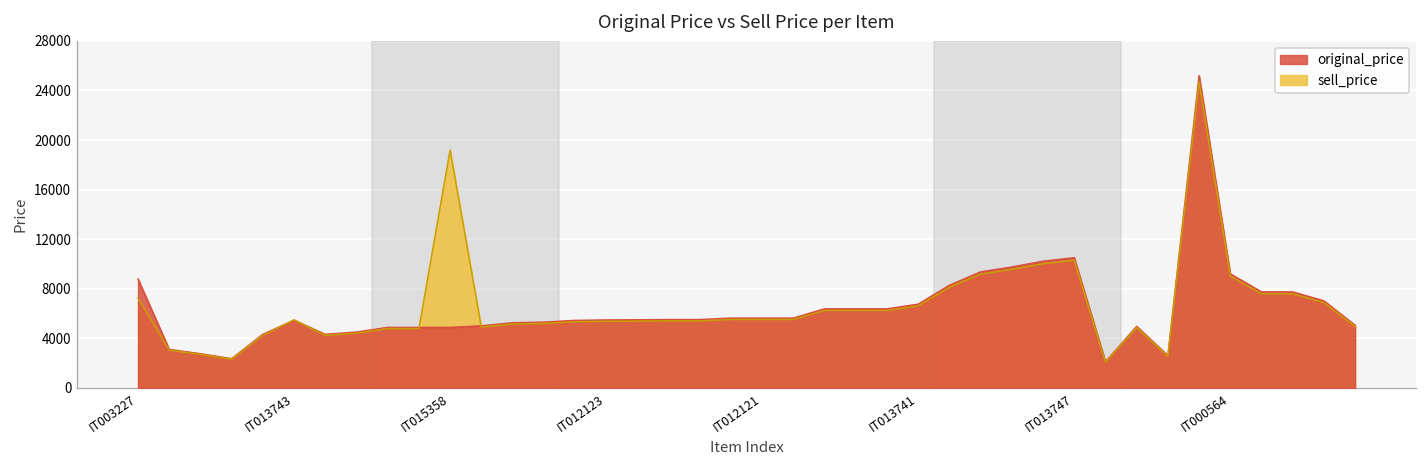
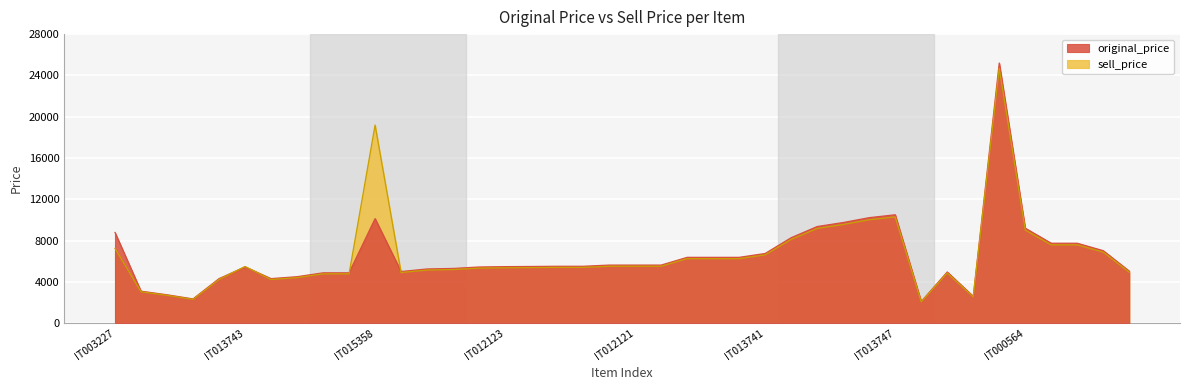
  {
    "original_price": {
      "IT003227": 8800,
-     "IT015358": 4900
+     "IT015358": 10100
    },
    "sell_price": {
      "IT003227": 7200,
      "IT015358": 19200
    }
  }
